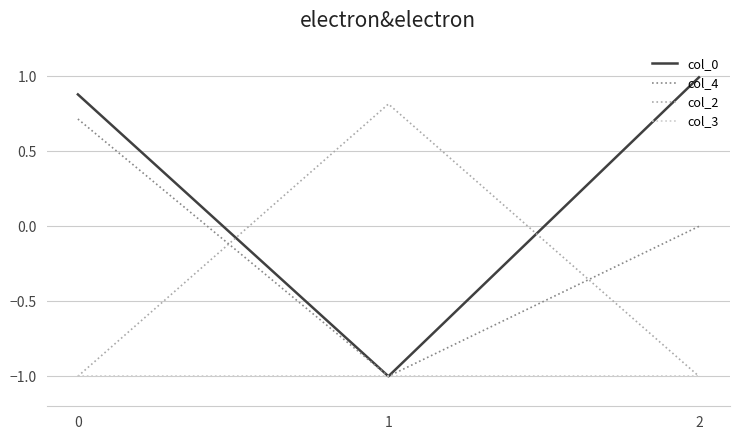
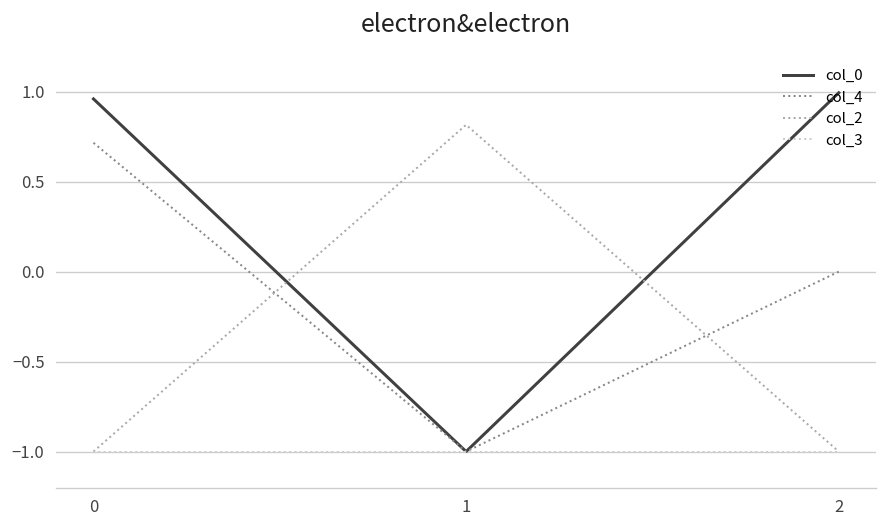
  {
    "col_0": {
-     "0": 0.88,
+     "0": 0.96,
      "2": 0.99
    }
  }
